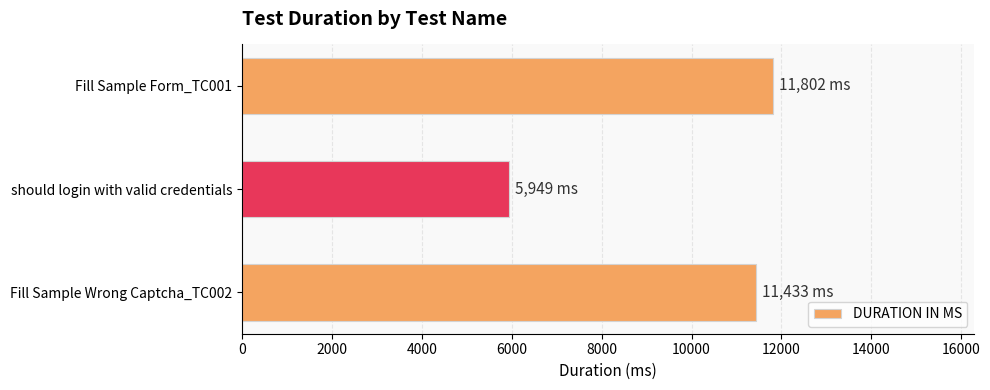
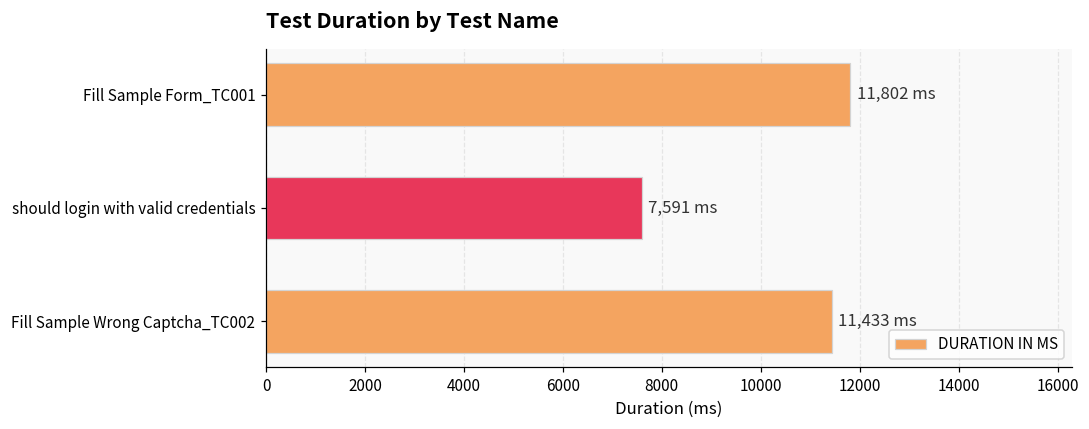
  {
    "Fill Sample Form_TC001": "11,802",
-   "should login with valid credentials": "5,949",
+   "should login with valid credentials": "7,591",
    "Fill Sample Wrong Captcha_TC002": "11,433"
  }
